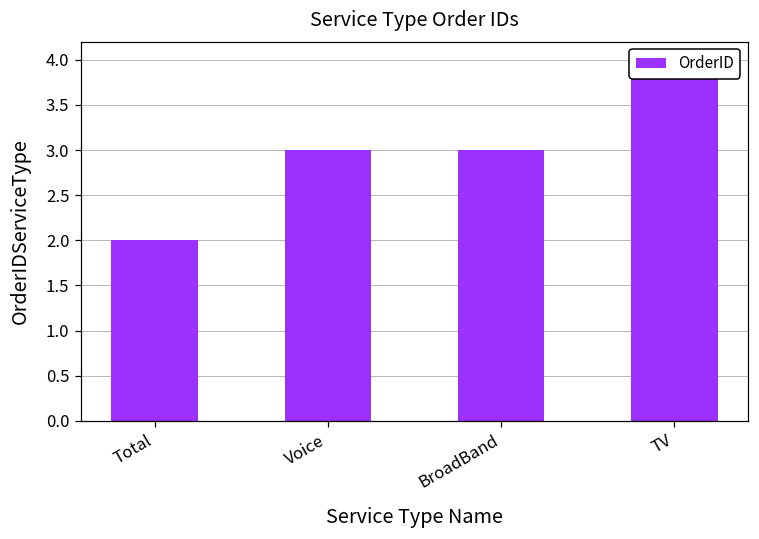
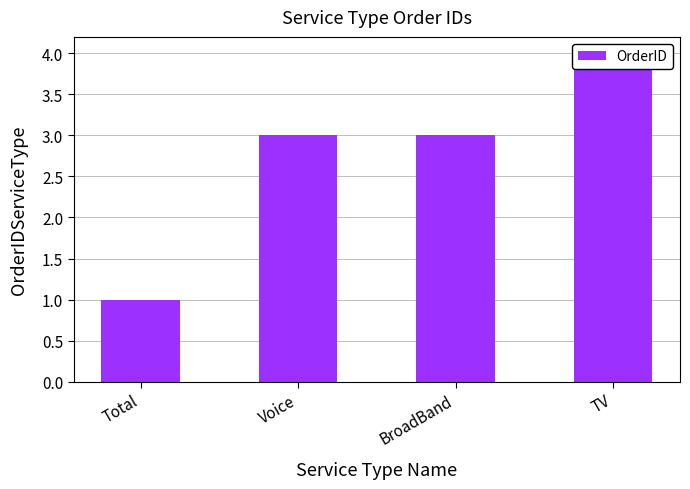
  {
-   "Total": 2,
+   "Total": 1,
    "Voice": 3,
    "BroadBand": 3
  }
